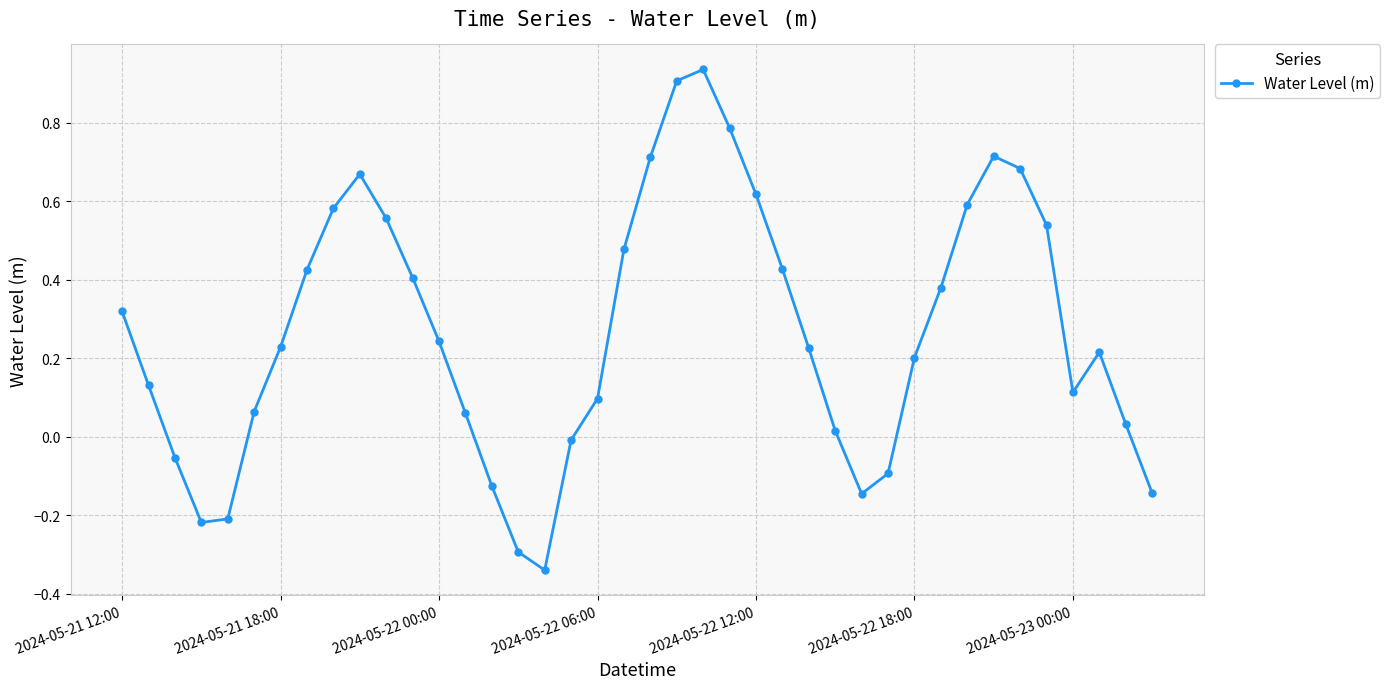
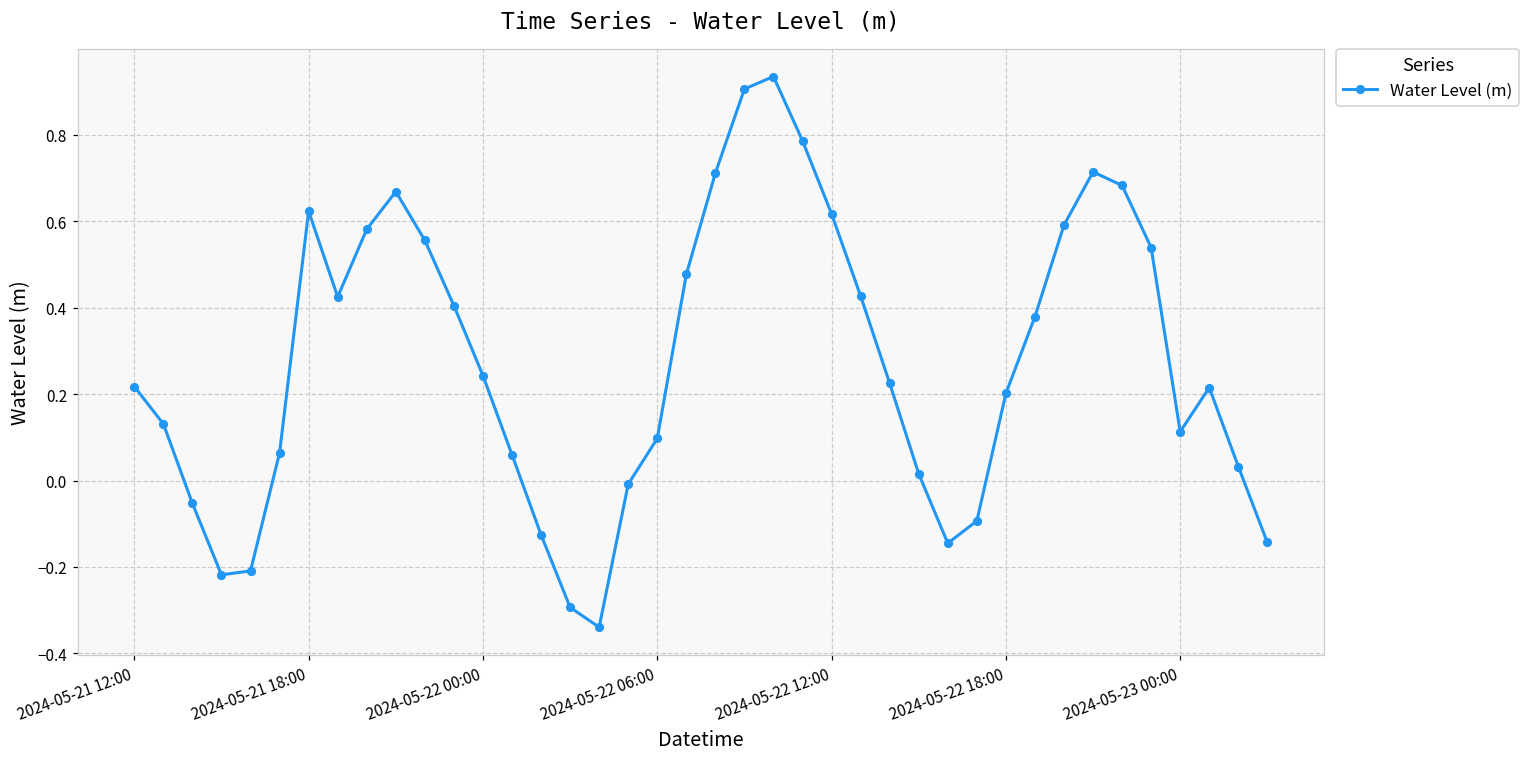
  {
-   "2024-05-21 12:00": 0.32,
-   "2024-05-21 18:00": 0.23,
+   "2024-05-21 12:00": 0.22,
+   "2024-05-21 18:00": 0.62,
    "2024-05-22 00:00": 0.24,
    "2024-05-22 06:00": 0.10,
    "2024-05-22 12:00": 0.62,
    "2024-05-22 18:00": 0.20,
    "2024-05-23 00:00": 0.11
  }
